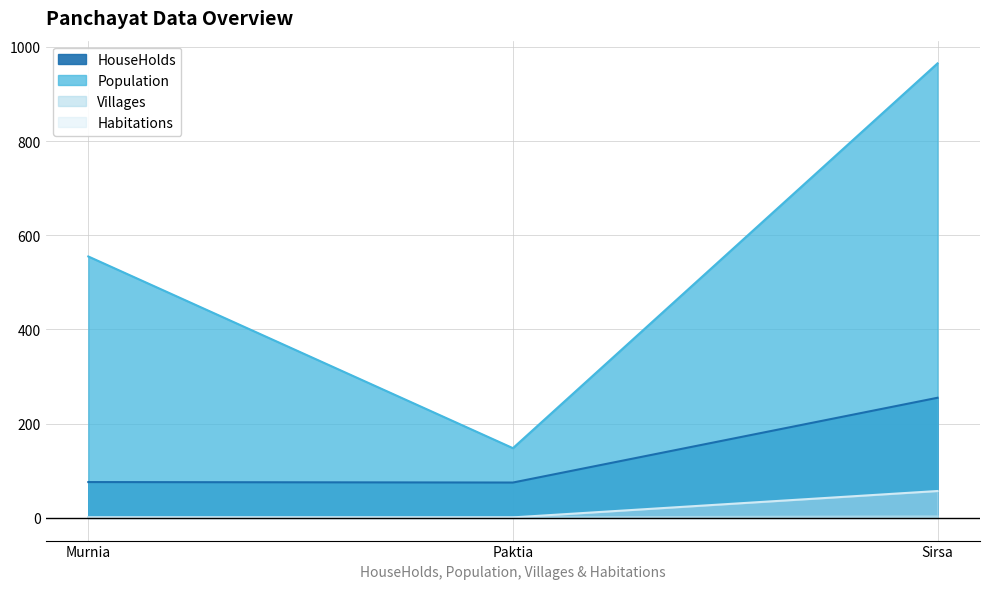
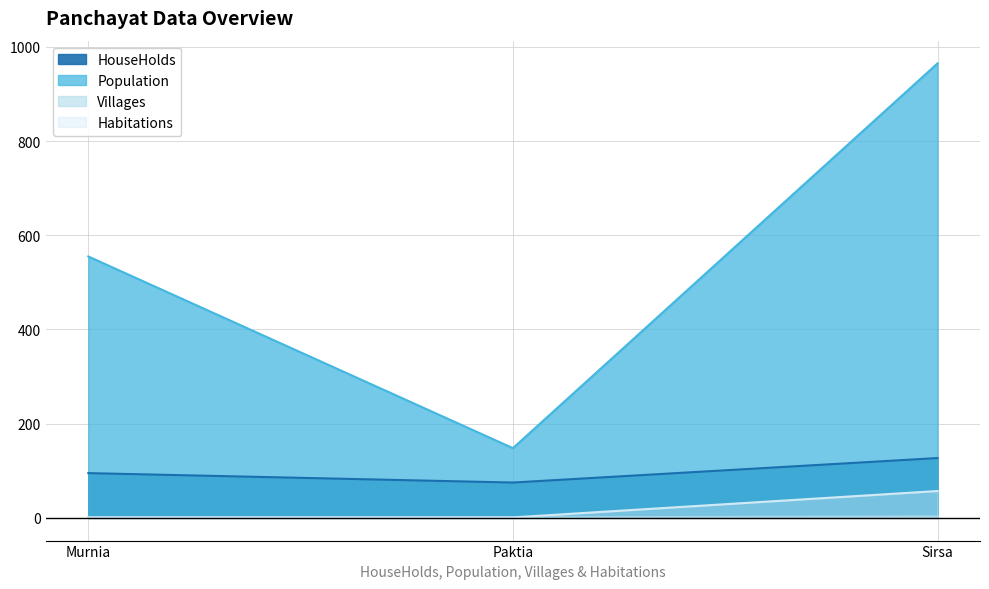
  {
    "HouseHolds": {
-     "Murnia": 80,
+     "Murnia": 100,
      "Paktia": 80,
-     "Sirsa": 260
+     "Sirsa": 130
    },
    "Population": {
      "Murnia": 560,
      "Paktia": 150,
      "Sirsa": 970
    }
  }
